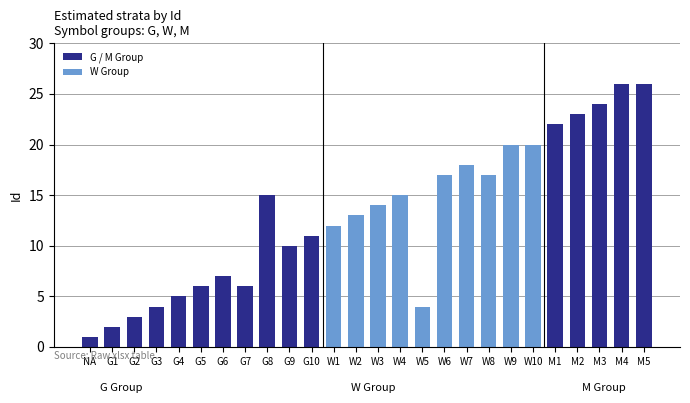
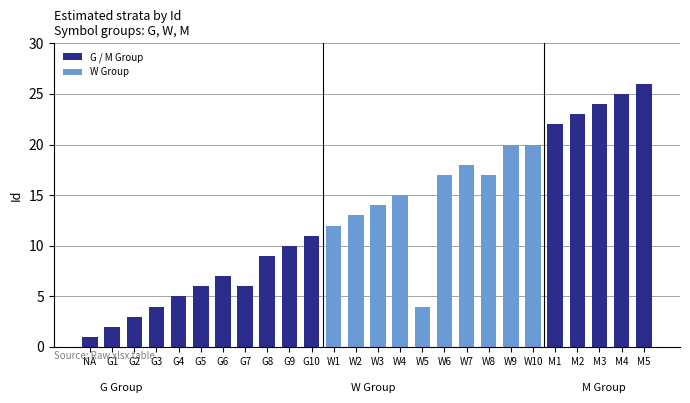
  {
    "NA": 1,
    "G1": 2,
    "G2": 3,
    "G3": 4,
    "G4": 5,
    "G5": 6,
    "G6": 7,
    "G7": 6,
-   "G8": 15,
+   "G8": 9,
    "G9": 10,
    "G10": 11,
    "W1": 12,
    "W2": 13,
    "W3": 14,
    "W4": 15,
    "W5": 4,
    "W6": 17,
    "W7": 18,
    "W8": 17,
    "W9": 20,
    "W10": 20,
    "M1": 22,
    "M2": 23,
    "M3": 24,
-   "M4": 26,
+   "M4": 25,
    "M5": 26
  }
